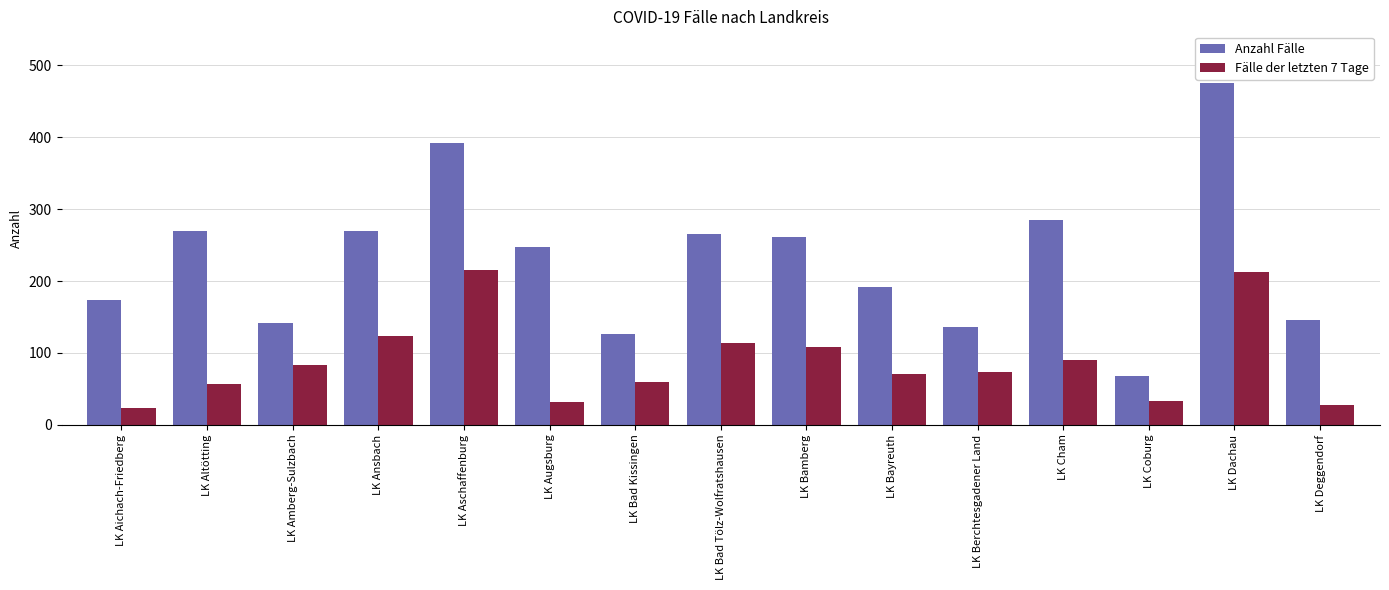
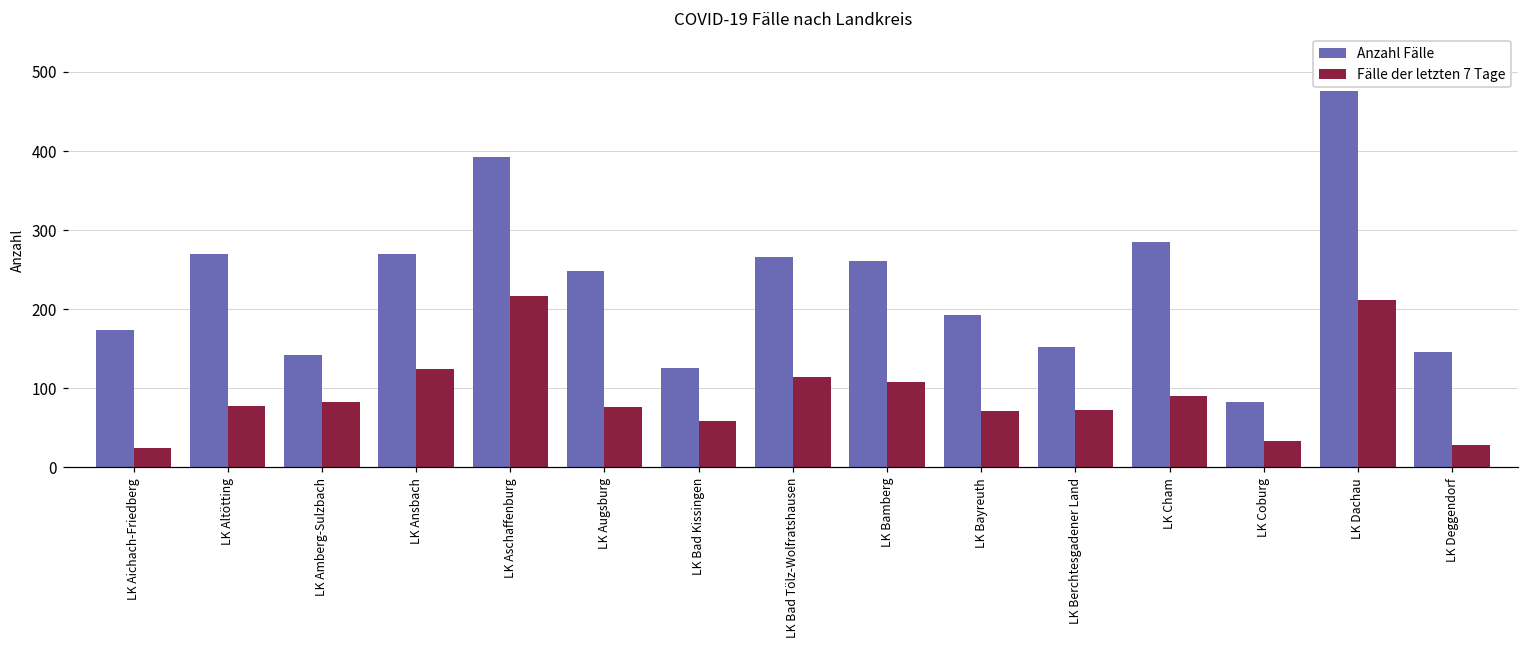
  {
    "Anzahl Fälle": {
      "LK Aichach-Friedberg": 170,
      "LK Altötting": 270,
      "LK Amberg-Sulzbach": 140,
      "LK Ansbach": 270,
      "LK Aschaffenburg": 390,
      "LK Augsburg": 250,
      "LK Bad Kissingen": 130,
      "LK Bad Tölz-Wolfratshausen": 270,
      "LK Bamberg": 260,
      "LK Bayreuth": 190,
-     "LK Berchtesgadener Land": 140,
+     "LK Berchtesgadener Land": 150,
      "LK Cham": 290,
-     "LK Coburg": 70,
+     "LK Coburg": 80,
      "LK Dachau": 480,
      "LK Deggendorf": 150
    },
    "Fälle der letzten 7 Tage": {
      "LK Aichach-Friedberg": 20,
-     "LK Altötting": 60,
+     "LK Altötting": 80,
      "LK Amberg-Sulzbach": 80,
      "LK Ansbach": 120,
      "LK Aschaffenburg": 220,
-     "LK Augsburg": 30,
+     "LK Augsburg": 80,
      "LK Bad Kissingen": 60,
      "LK Bad Tölz-Wolfratshausen": 110,
      "LK Bamberg": 110,
      "LK Bayreuth": 70,
      "LK Berchtesgadener Land": 70,
      "LK Cham": 90,
      "LK Coburg": 30,
      "LK Dachau": 210,
      "LK Deggendorf": 30
    }
  }
